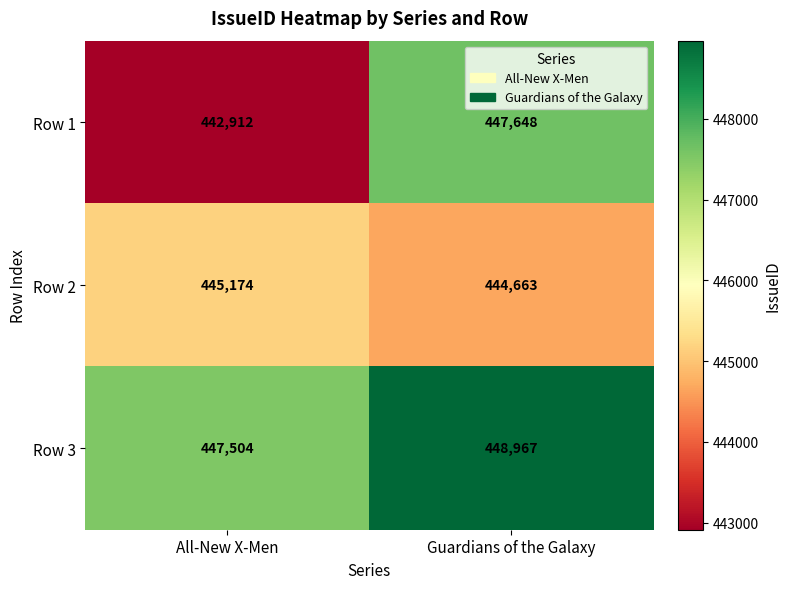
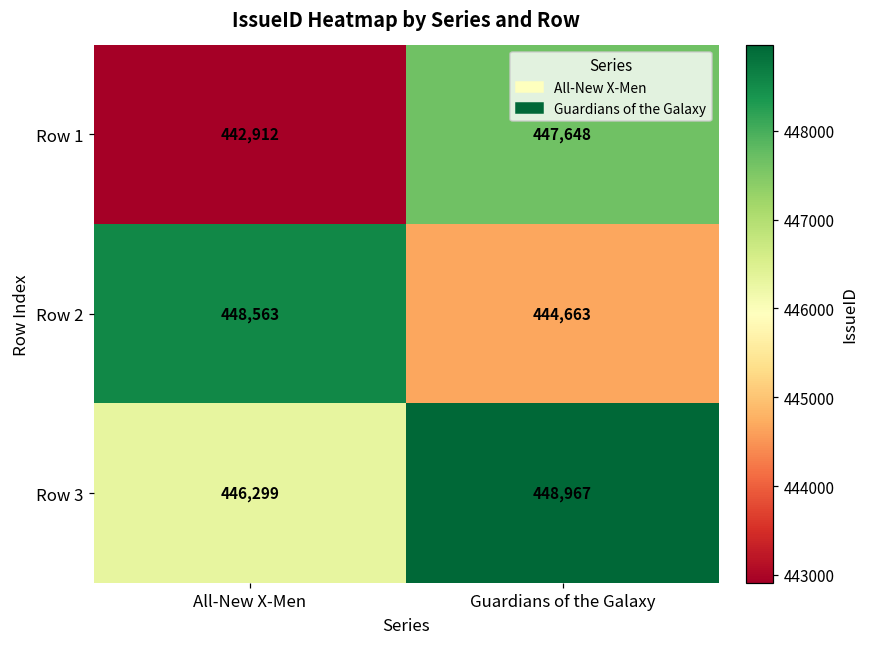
  {
    "Row 1": {
      "All-New X-Men": "442,912",
      "Guardians of the Galaxy": "447,648"
    },
    "Row 2": {
-     "All-New X-Men": "445,174",
+     "All-New X-Men": "448,563",
      "Guardians of the Galaxy": "444,663"
    },
    "Row 3": {
-     "All-New X-Men": "447,504",
+     "All-New X-Men": "446,299",
      "Guardians of the Galaxy": "448,967"
    }
  }
